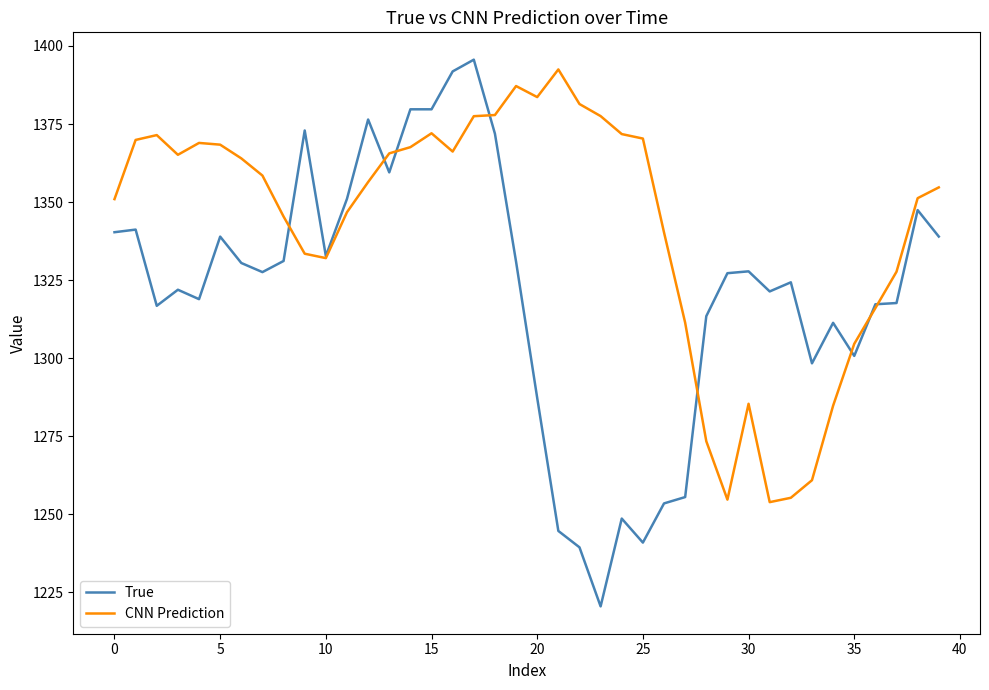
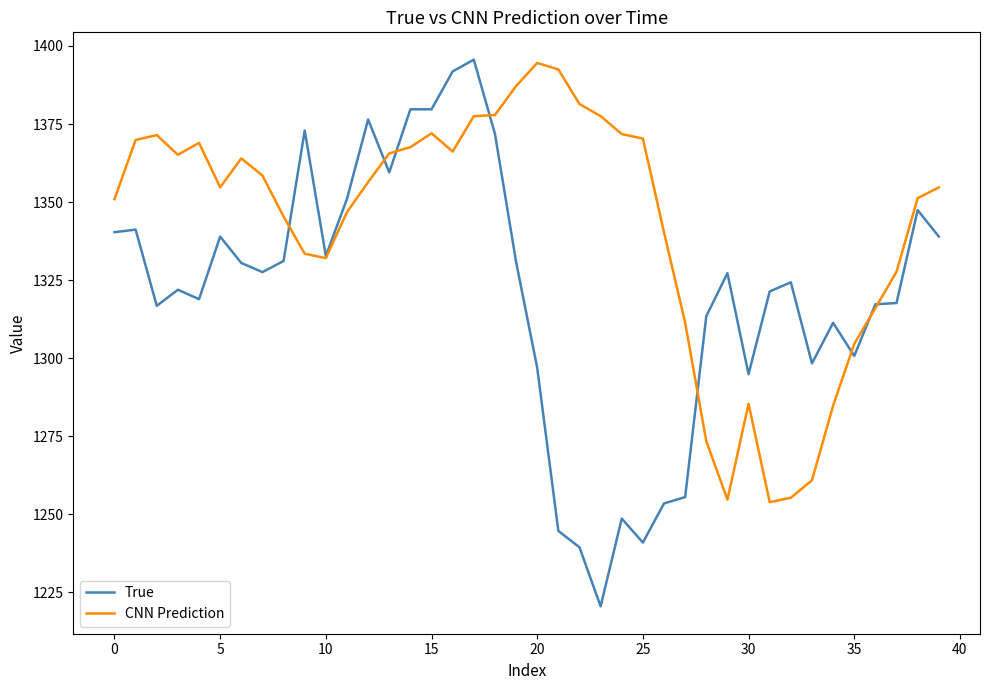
  {
    "True": {
      "0": 1340,
      "5": 1339,
      "15": 1380,
-     "20": 1287,
+     "20": 1297,
      "25": 1241,
-     "30": 1328,
+     "30": 1295,
      "35": 1301
    },
    "CNN Prediction": {
      "0": 1351,
-     "5": 1368,
+     "5": 1355,
      "15": 1372,
-     "20": 1384,
+     "20": 1395,
      "25": 1370,
      "30": 1285,
      "35": 1305
    }
  }
